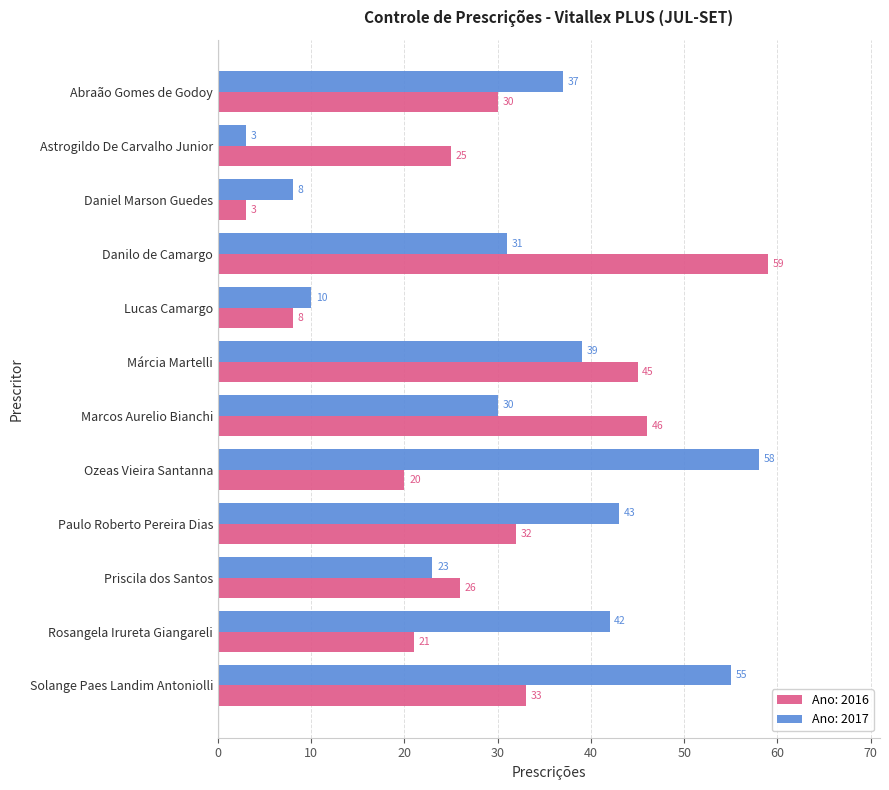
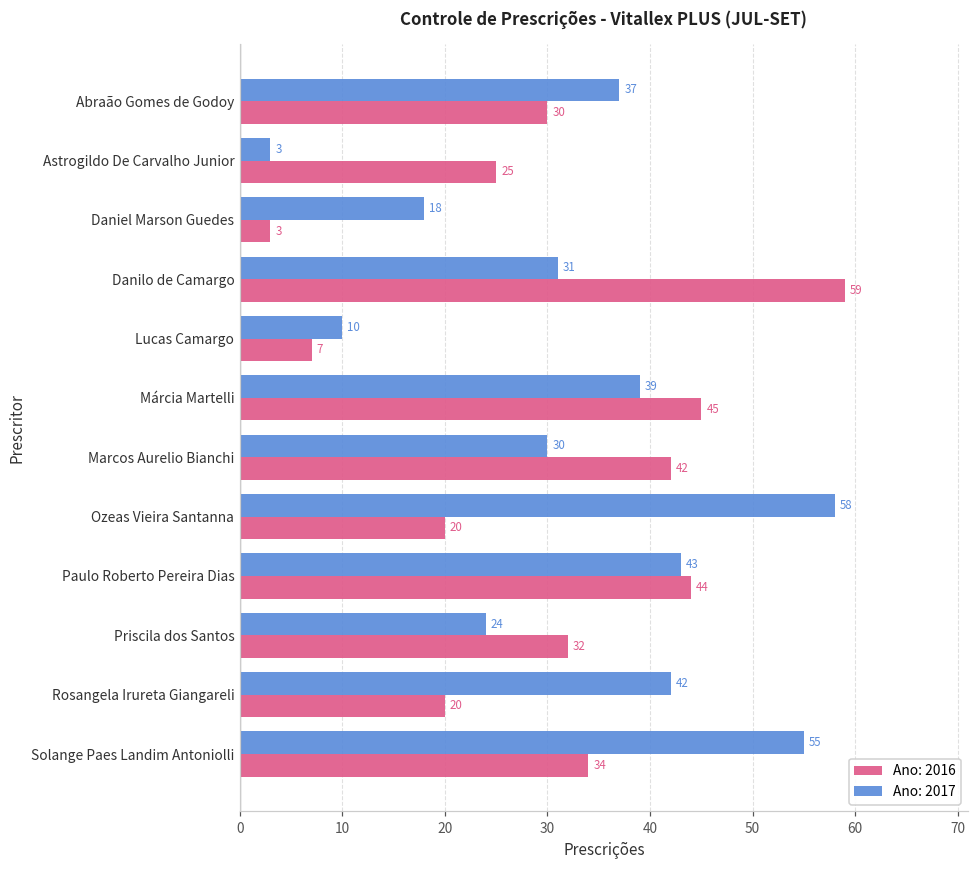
  {
    "Ano: 2016": {
      "Abraão Gomes de Godoy": 30,
      "Astrogildo De Carvalho Junior": 25,
      "Daniel Marson Guedes": 3,
      "Danilo de Camargo": 59,
-     "Lucas Camargo": 8,
+     "Lucas Camargo": 7,
      "Márcia Martelli": 45,
-     "Marcos Aurelio Bianchi": 46,
+     "Marcos Aurelio Bianchi": 42,
      "Ozeas Vieira Santanna": 20,
-     "Paulo Roberto Pereira Dias": 32,
-     "Priscila dos Santos": 26,
-     "Rosangela Irureta Giangareli": 21,
-     "Solange Paes Landim Antoniolli": 33
+     "Paulo Roberto Pereira Dias": 44,
+     "Priscila dos Santos": 32,
+     "Rosangela Irureta Giangareli": 20,
+     "Solange Paes Landim Antoniolli": 34
    },
    "Ano: 2017": {
      "Abraão Gomes de Godoy": 37,
      "Astrogildo De Carvalho Junior": 3,
-     "Daniel Marson Guedes": 8,
+     "Daniel Marson Guedes": 18,
      "Danilo de Camargo": 31,
      "Lucas Camargo": 10,
      "Márcia Martelli": 39,
      "Marcos Aurelio Bianchi": 30,
      "Ozeas Vieira Santanna": 58,
      "Paulo Roberto Pereira Dias": 43,
-     "Priscila dos Santos": 23,
+     "Priscila dos Santos": 24,
      "Rosangela Irureta Giangareli": 42,
      "Solange Paes Landim Antoniolli": 55
    }
  }
